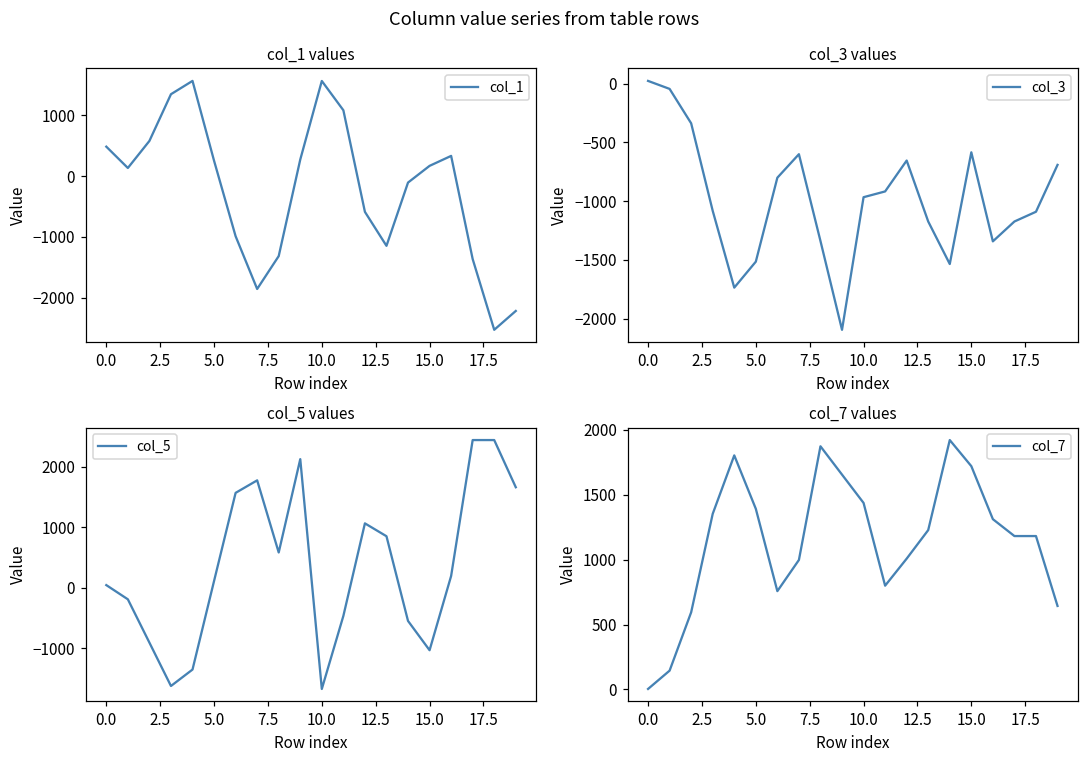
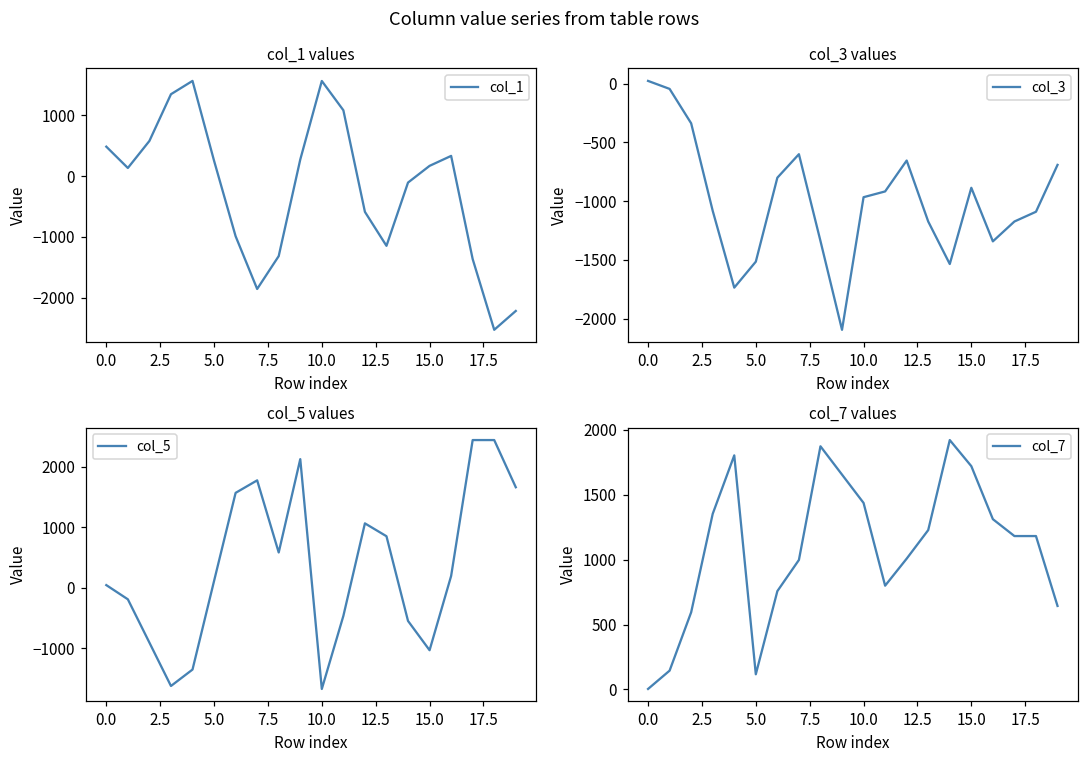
  {
    "col_1 values": {
      "0.0": 500,
      "5.0": 300,
      "10.0": 1600,
      "15.0": 200
    },
    "col_3 values": {
      "0.0": 20,
      "5.0": -1520,
      "10.0": -970,
-     "15.0": -590
+     "15.0": -890
    },
    "col_5 values": {
      "0.0": 0,
      "5.0": 100,
      "10.0": -1700,
      "15.0": -1000
    },
    "col_7 values": {
      "0.0": 0,
-     "5.0": 1390,
+     "5.0": 120,
      "10.0": 1440,
      "15.0": 1720
    }
  }
